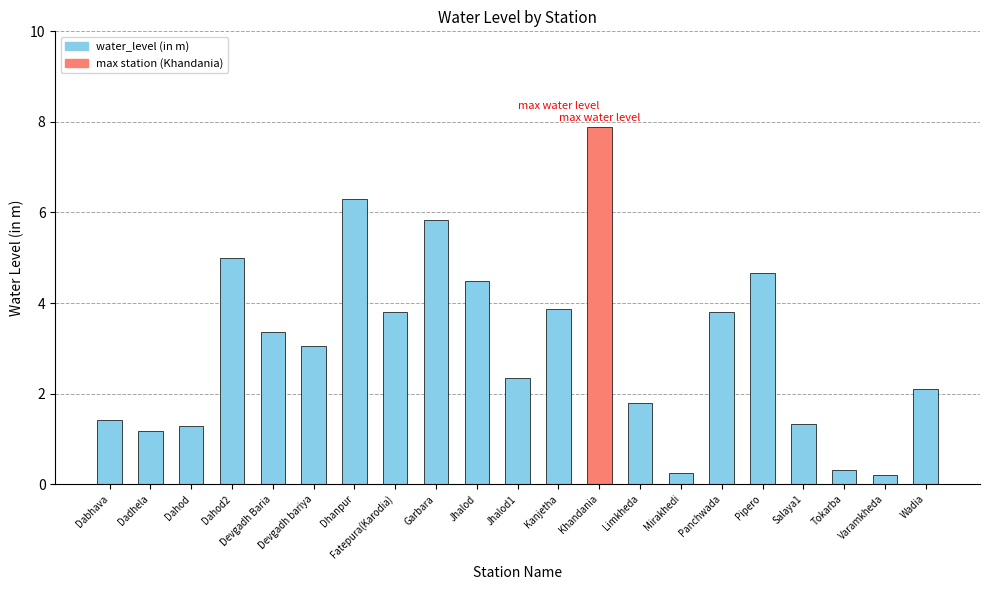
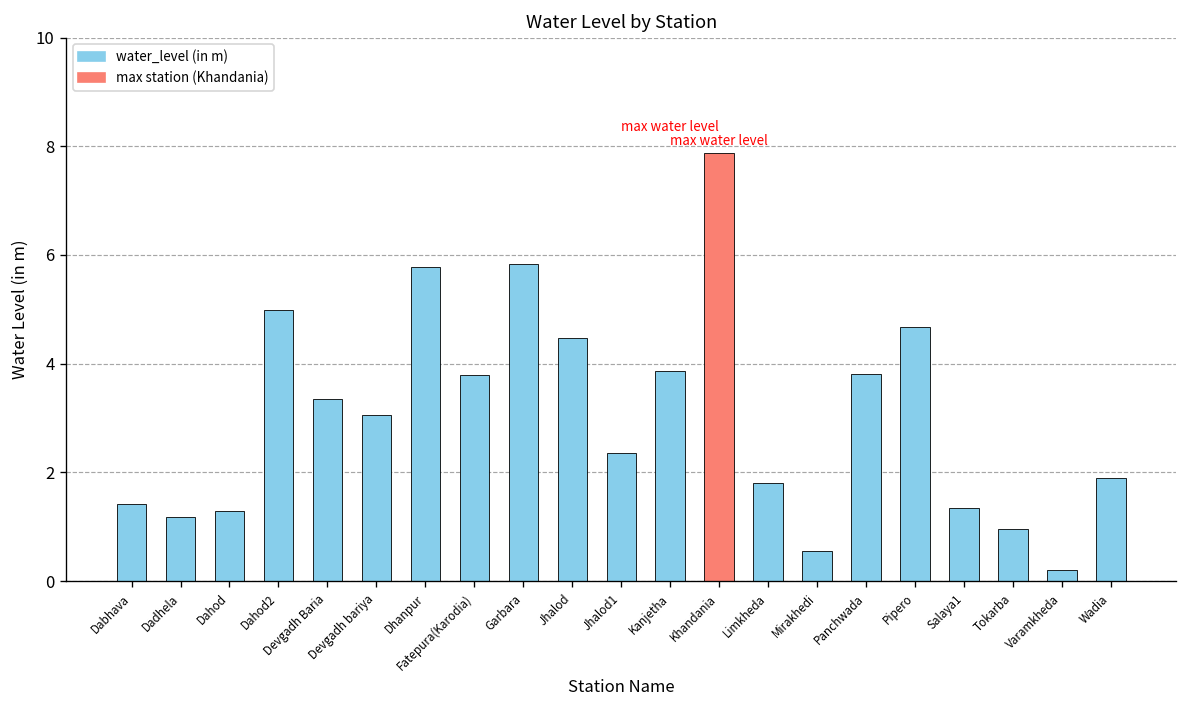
  {
    "Dabhava": 1.4,
    "Dadhela": 1.2,
    "Dahod": 1.3,
    "Dahod2": 5.0,
    "Devgadh Baria": 3.4,
    "Devgadh bariya": 3.1,
-   "Dhanpur": 6.3,
+   "Dhanpur": 5.8,
    "Fatepura(Karodia)": 3.8,
    "Garbara": 5.8,
    "Jhalod": 4.5,
    "Jhalod1": 2.4,
    "Kanjetha": 3.9,
    "Khandania": 7.9,
    "Limkheda": 1.8,
-   "Mirakhedi": 0.2,
+   "Mirakhedi": 0.6,
    "Panchwada": 3.8,
    "Pipero": 4.7,
    "Salaya1": 1.3,
-   "Tokarba": 0.3,
+   "Tokarba": 1.0,
    "Varamkheda": 0.2,
-   "Wadia": 2.1
+   "Wadia": 1.9
  }
